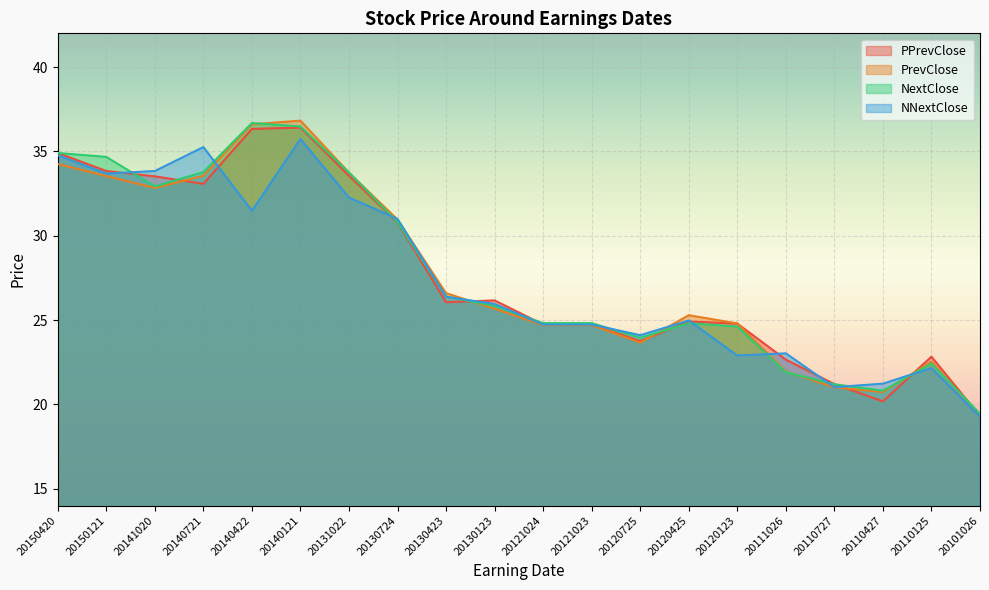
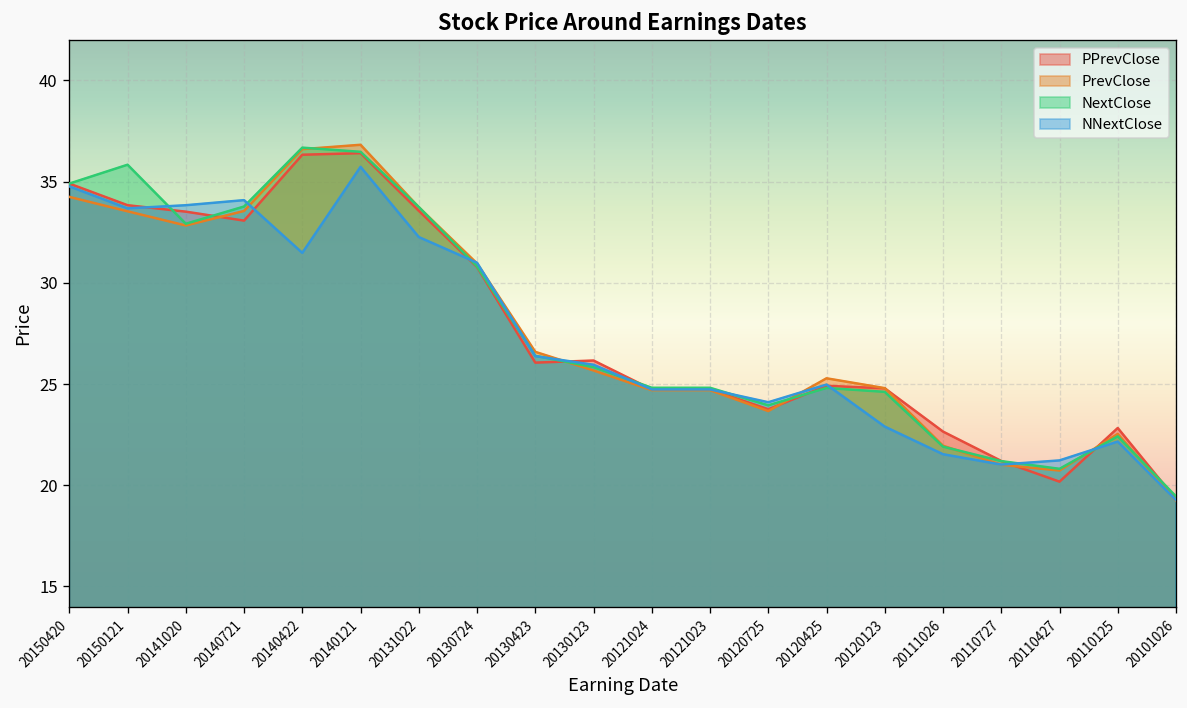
  {
    "NextClose": {
-     "20150121": 34.7,
+     "20150121": 35.8,
      "20140721": 33.8,
      "20120725": 23.9,
      "20120123": 24.6
    },
    "NNextClose": {
      "20141020": 33.8,
-     "20140721": 35.3,
+     "20140721": 34.1,
      "20140422": 31.5,
      "20140121": 35.7,
      "20131022": 32.3,
      "20120725": 24.1,
      "20120123": 22.9,
-     "20111026": 23.0,
+     "20111026": 21.5,
      "20110427": 21.2,
      "20110125": 22.2
    }
  }
